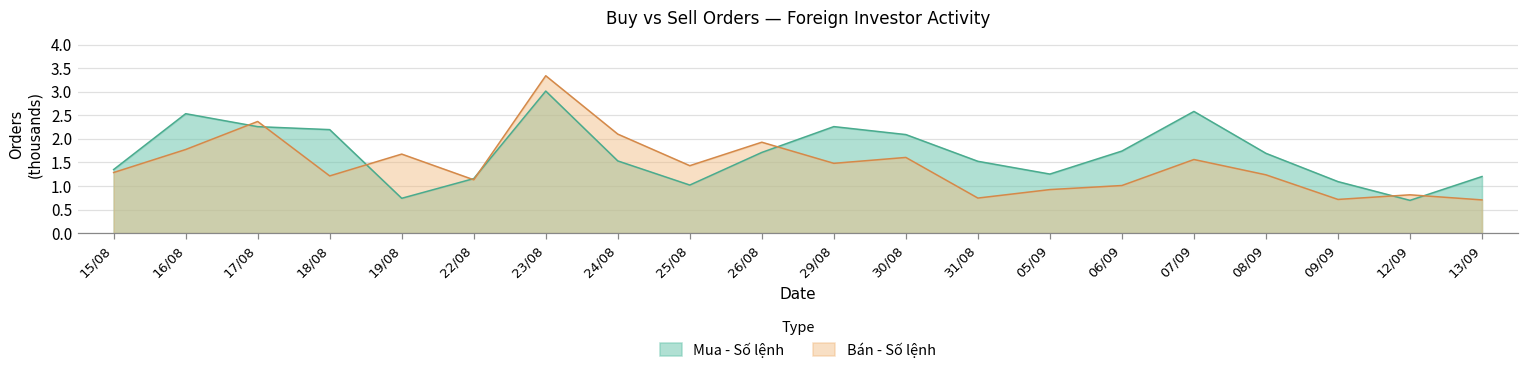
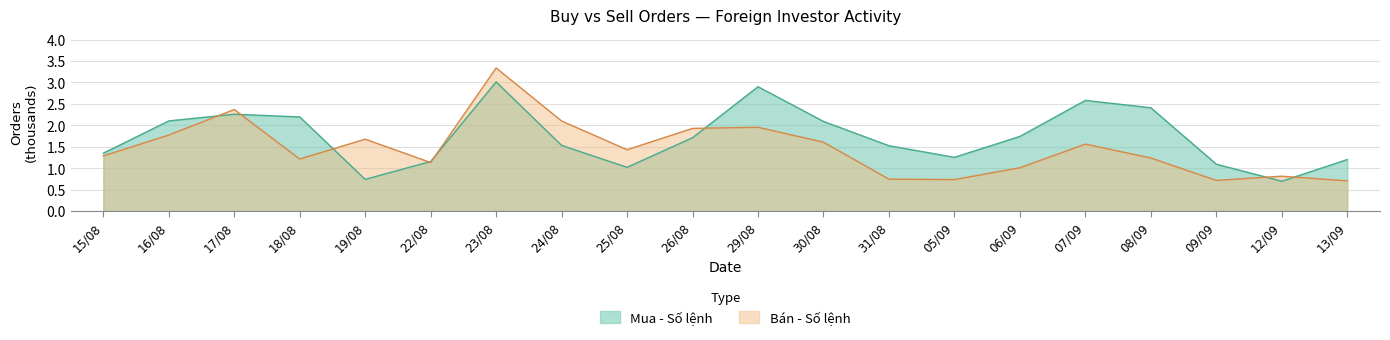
  {
    "Mua - Số lệnh": {
      "15/08": 1.3,
-     "16/08": 2.5,
+     "16/08": 2.1,
      "17/08": 2.3,
      "18/08": 2.2,
      "19/08": 0.7,
      "23/08": 3.0,
      "24/08": 1.5,
      "25/08": 1.0,
      "26/08": 1.7,
-     "29/08": 2.3,
+     "29/08": 2.9,
      "30/08": 2.1,
      "31/08": 1.5,
      "05/09": 1.3,
      "06/09": 1.7,
      "07/09": 2.6,
-     "08/09": 1.7,
+     "08/09": 2.4,
      "09/09": 1.1,
      "12/09": 0.7,
      "13/09": 1.2
    },
    "Bán - Số lệnh": {
      "15/08": 1.3,
      "16/08": 1.8,
      "17/08": 2.4,
      "18/08": 1.2,
      "19/08": 1.7,
      "23/08": 3.3,
      "24/08": 2.1,
      "25/08": 1.4,
      "26/08": 1.9,
-     "29/08": 1.5,
+     "29/08": 2.0,
      "30/08": 1.6,
      "31/08": 0.7,
-     "05/09": 0.9,
+     "05/09": 0.7,
      "06/09": 1.0,
      "07/09": 1.6,
      "08/09": 1.2,
      "09/09": 0.7,
      "12/09": 0.8,
      "13/09": 0.7
    }
  }
